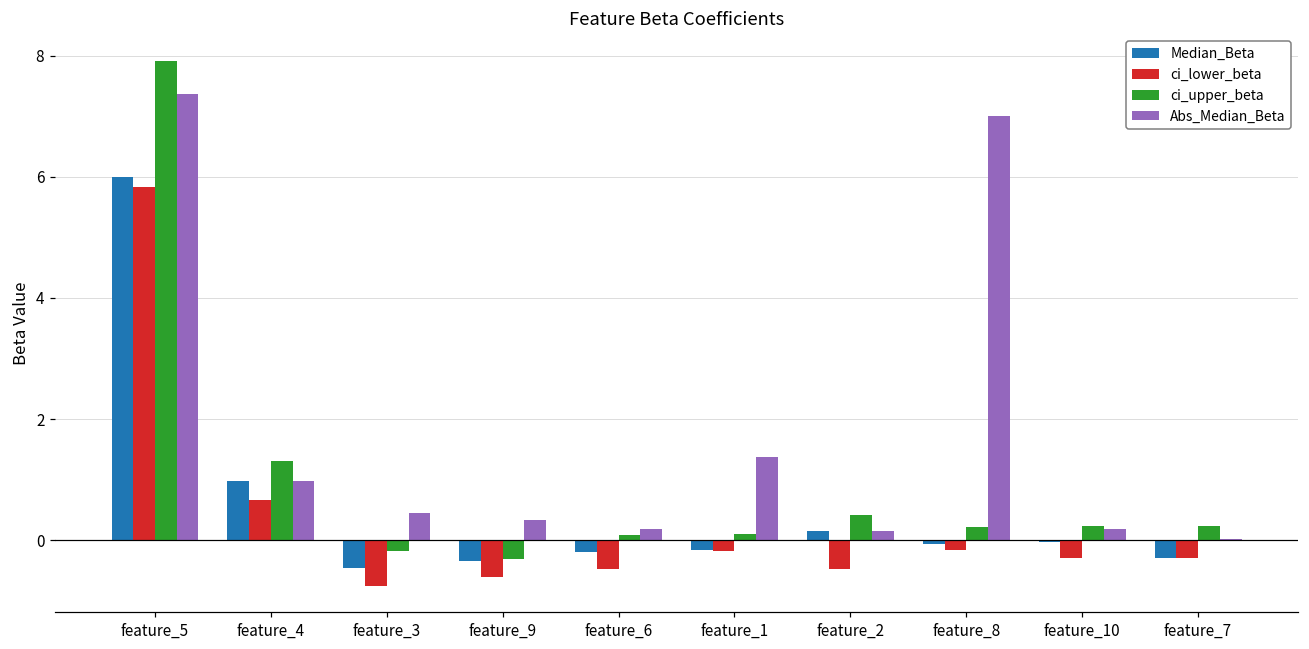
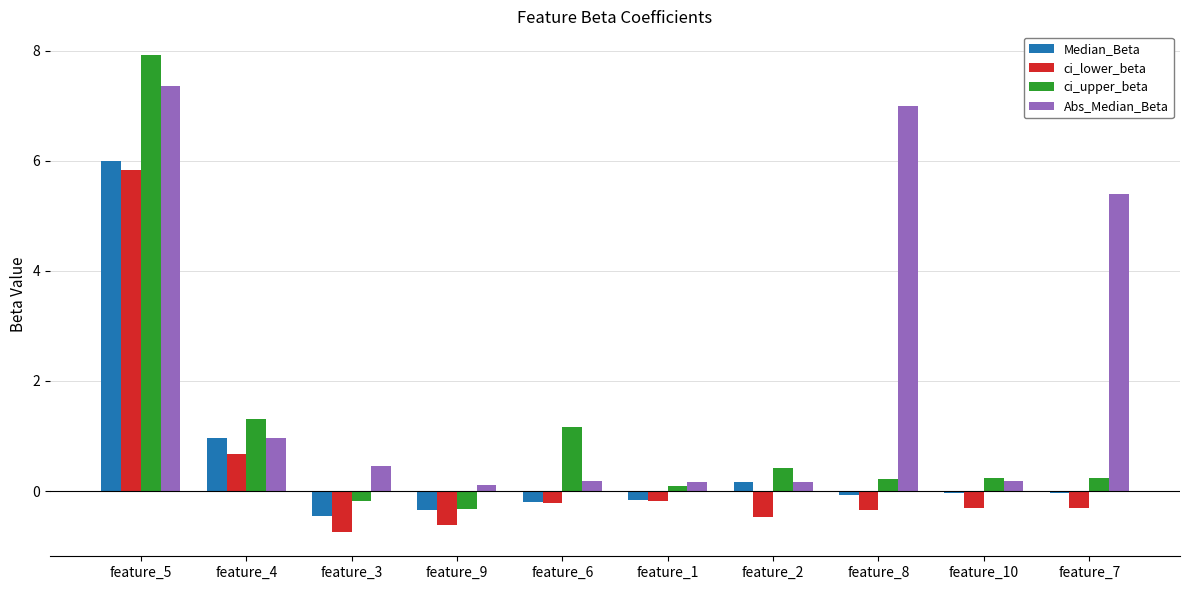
  {
    "Median_Beta": {
      "feature_5": 6.0,
      "feature_4": 1.0,
      "feature_3": -0.5,
      "feature_9": -0.3,
      "feature_6": -0.2,
      "feature_1": -0.2,
      "feature_2": 0.2,
      "feature_8": -0.1,
-     "feature_7": -0.3
+     "feature_7": 0.0
    },
    "ci_lower_beta": {
      "feature_5": 5.8,
      "feature_4": 0.7,
      "feature_3": -0.8,
      "feature_9": -0.6,
-     "feature_6": -0.5,
+     "feature_6": -0.2,
      "feature_1": -0.2,
      "feature_2": -0.5,
-     "feature_8": -0.2,
+     "feature_8": -0.3,
      "feature_10": -0.3,
      "feature_7": -0.3
    },
    "ci_upper_beta": {
      "feature_5": 7.9,
      "feature_4": 1.3,
      "feature_3": -0.2,
      "feature_9": -0.3,
-     "feature_6": 0.1,
+     "feature_6": 1.2,
      "feature_1": 0.1,
      "feature_2": 0.4,
      "feature_8": 0.2,
      "feature_10": 0.2,
      "feature_7": 0.2
    },
    "Abs_Median_Beta": {
      "feature_5": 7.4,
      "feature_4": 1.0,
      "feature_3": 0.5,
-     "feature_9": 0.3,
+     "feature_9": 0.1,
      "feature_6": 0.2,
-     "feature_1": 1.4,
+     "feature_1": 0.2,
      "feature_2": 0.2,
      "feature_8": 7.0,
      "feature_10": 0.2,
-     "feature_7": 0.0
+     "feature_7": 5.4
    }
  }
